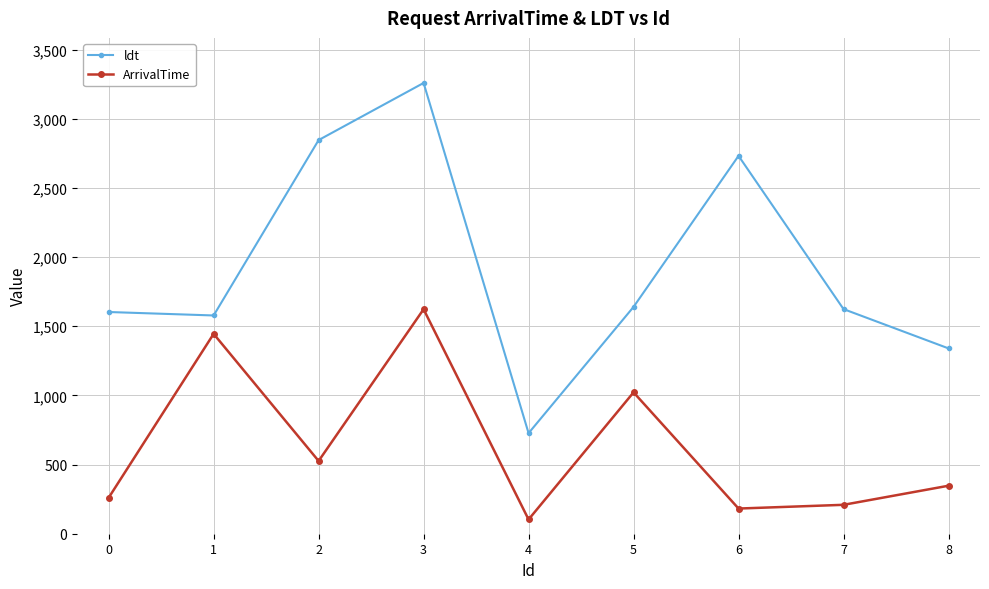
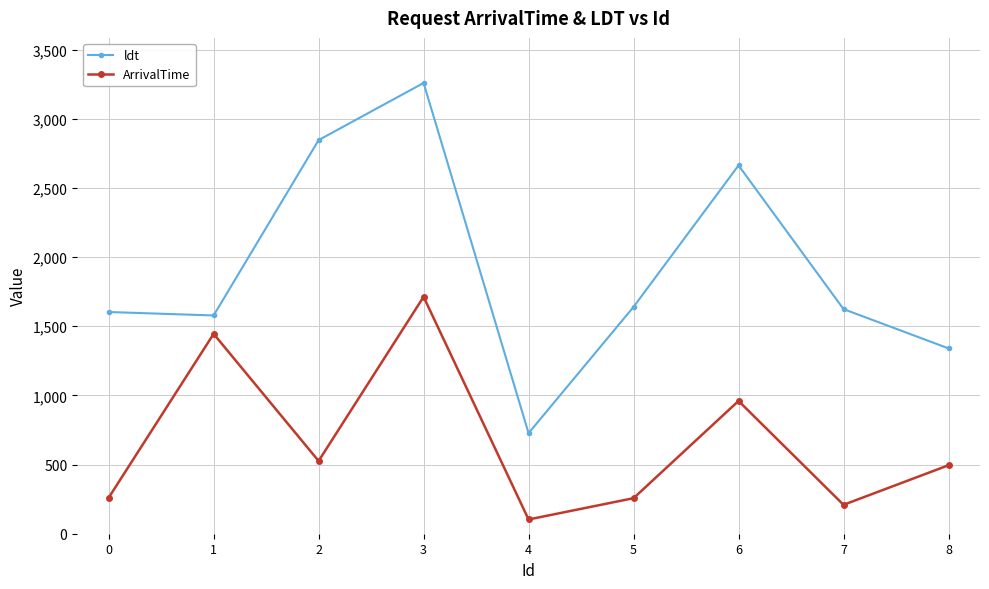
  {
    "ldt": {
      "0": "1,600",
      "1": "1,580",
      "2": "2,850",
      "3": "3,260",
      "4": "730",
      "5": "1,640",
-     "6": "2,730",
+     "6": "2,660",
      "7": "1,620",
      "8": "1,340"
    },
    "ArrivalTime": {
      "0": "260",
      "1": "1,450",
      "2": "530",
-     "3": "1,620",
+     "3": "1,710",
      "4": "100",
-     "5": "1,020",
-     "6": "180",
+     "5": "260",
+     "6": "960",
      "7": "210",
-     "8": "350"
+     "8": "500"
    }
  }
